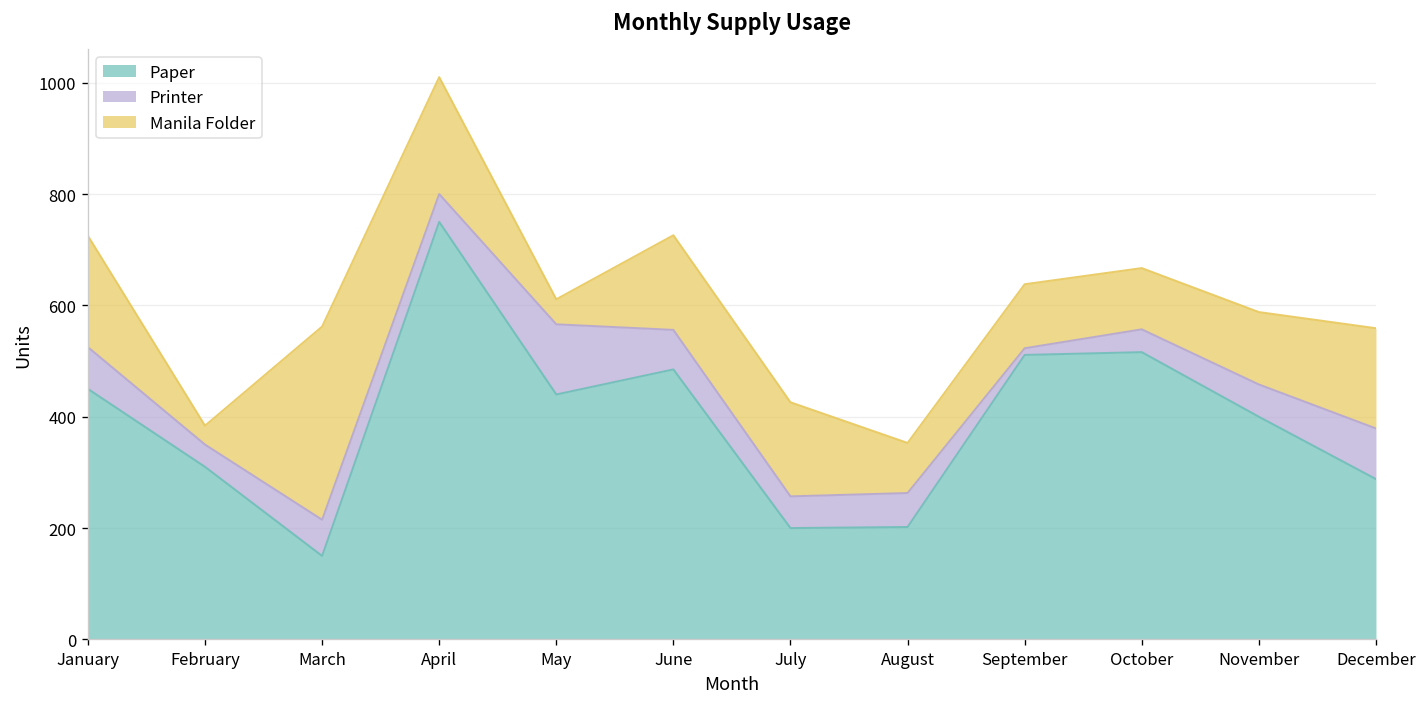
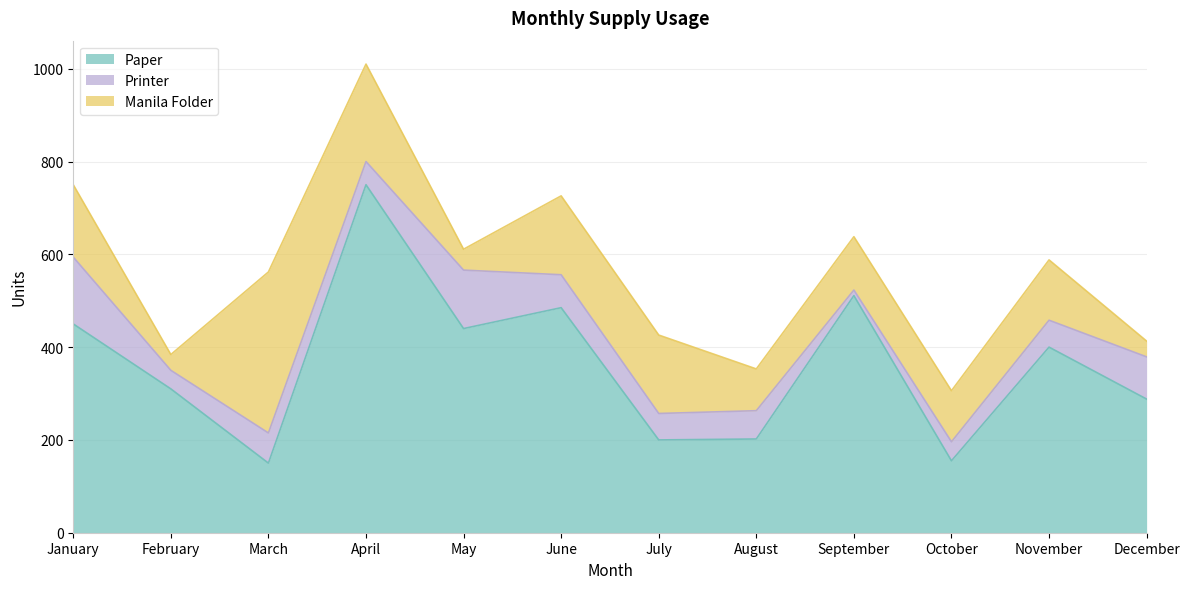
  {
    "Paper": {
      "January": 450,
      "February": 310,
      "March": 150,
      "April": 750,
      "May": 440,
      "June": 490,
      "July": 200,
      "August": 200,
      "September": 510,
-     "October": 520,
+     "October": 160,
      "November": 400,
      "December": 290
    },
    "Printer": {
-     "January": 80,
+     "January": 140,
      "February": 40,
      "March": 70,
      "April": 50,
      "May": 130,
      "June": 70,
      "July": 60,
      "August": 60,
      "September": 10,
      "October": 40,
      "November": 60,
      "December": 90
    },
    "Manila Folder": {
-     "January": 200,
+     "January": 160,
      "February": 30,
      "March": 350,
      "April": 210,
      "May": 50,
      "June": 170,
      "July": 170,
      "August": 90,
      "September": 120,
      "October": 110,
      "November": 130,
-     "December": 180
+     "December": 30
    }
  }
